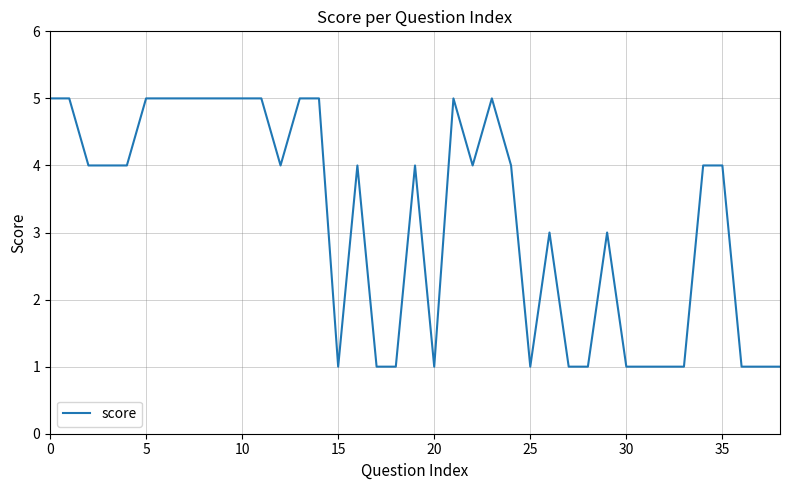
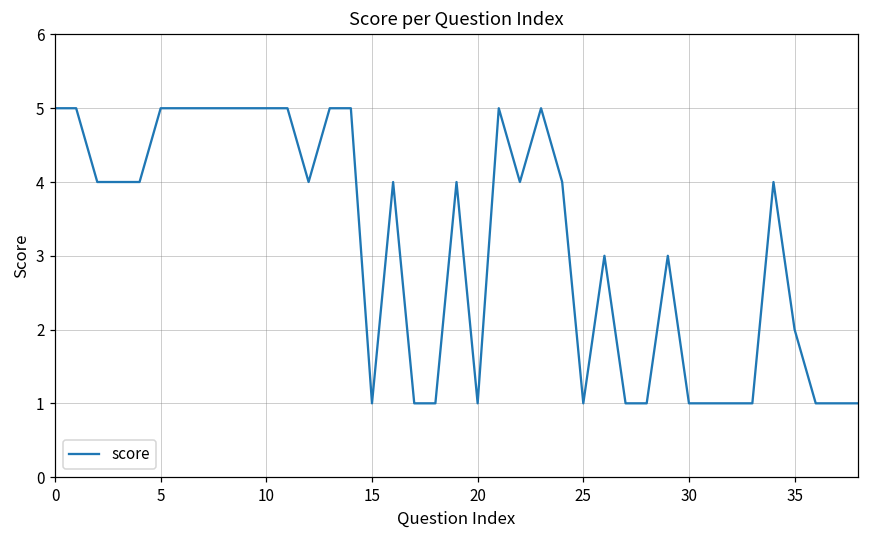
  {
    "0": 5,
    "5": 5,
    "10": 5,
    "15": 1,
    "20": 1,
    "25": 1,
    "30": 1,
-   "35": 4
+   "35": 2
  }
